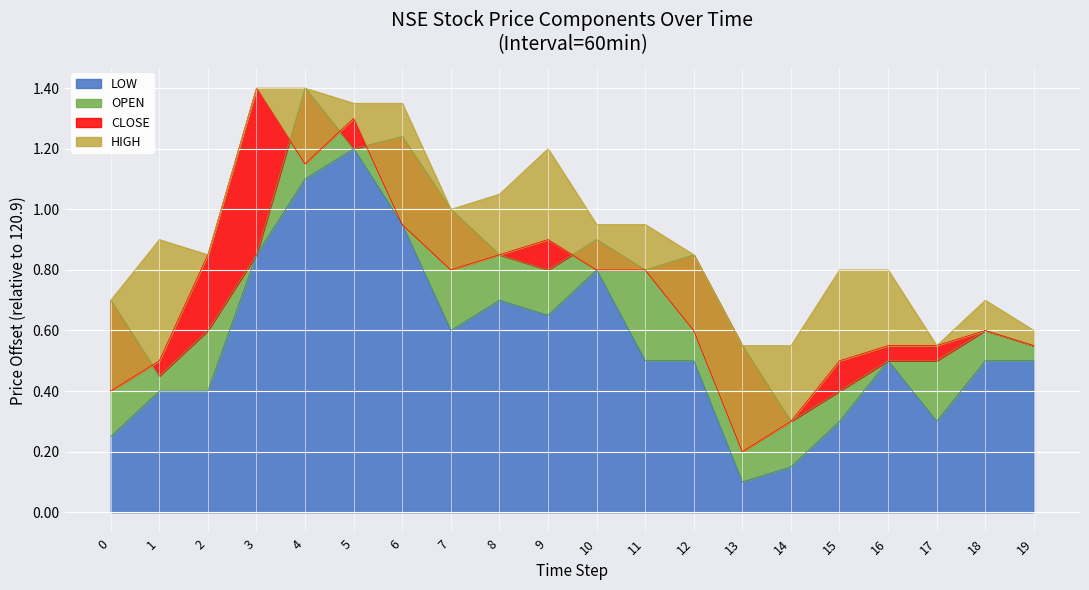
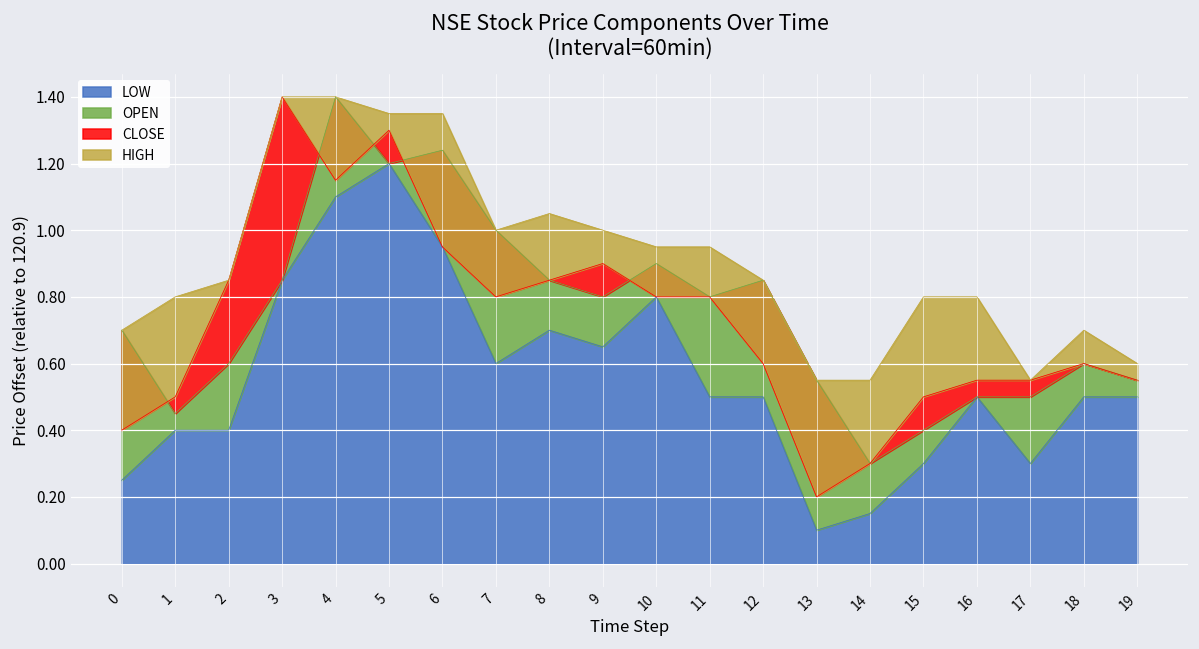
  {
    "LOW": {
      "0": 0.25,
      "1": 0.40,
      "2": 0.40,
      "4": 1.10,
      "7": 0.60,
      "8": 0.70,
      "9": 0.65,
      "11": 0.50,
      "12": 0.50,
      "13": 0.10,
      "14": 0.15,
      "15": 0.30,
      "17": 0.30,
      "18": 0.50,
      "19": 0.50
    },
    "OPEN": {
      "1": 0.45,
      "2": 0.60,
      "9": 0.80,
      "15": 0.40,
      "17": 0.50
    },
    "HIGH": {
-     "1": 0.90,
+     "1": 0.80,
      "5": 1.35,
      "6": 1.35,
      "8": 1.05,
-     "9": 1.20,
+     "9": 1.00,
      "10": 0.95,
      "11": 0.95,
      "14": 0.55,
      "15": 0.80,
      "16": 0.80,
      "18": 0.70,
      "19": 0.60
    }
  }
